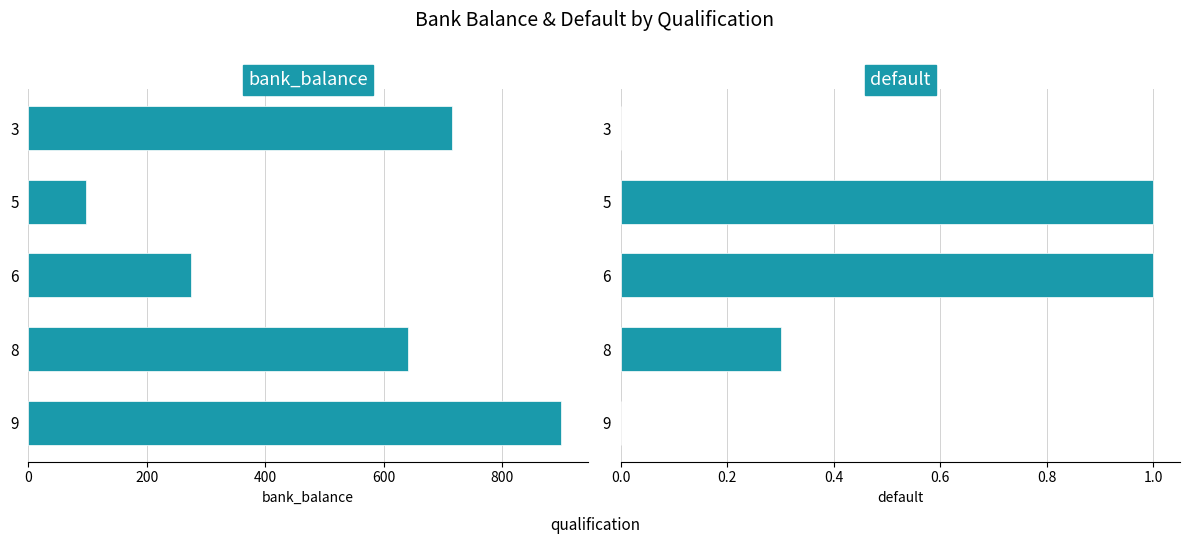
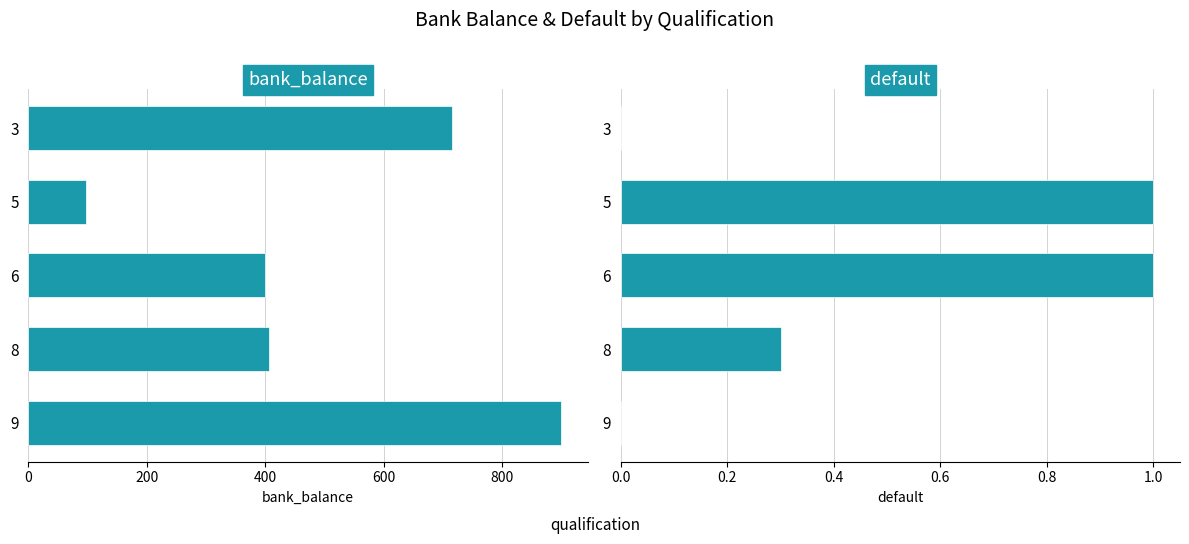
  {
    "bank_balance": {
      "3": 720,
      "5": 100,
-     "6": 270,
-     "8": 640,
+     "6": 400,
+     "8": 410,
      "9": 900
    },
    "default": {
      "3": 0.00,
      "5": 1.00,
      "6": 1.00,
      "8": 0.30,
      "9": 0.00
    }
  }
